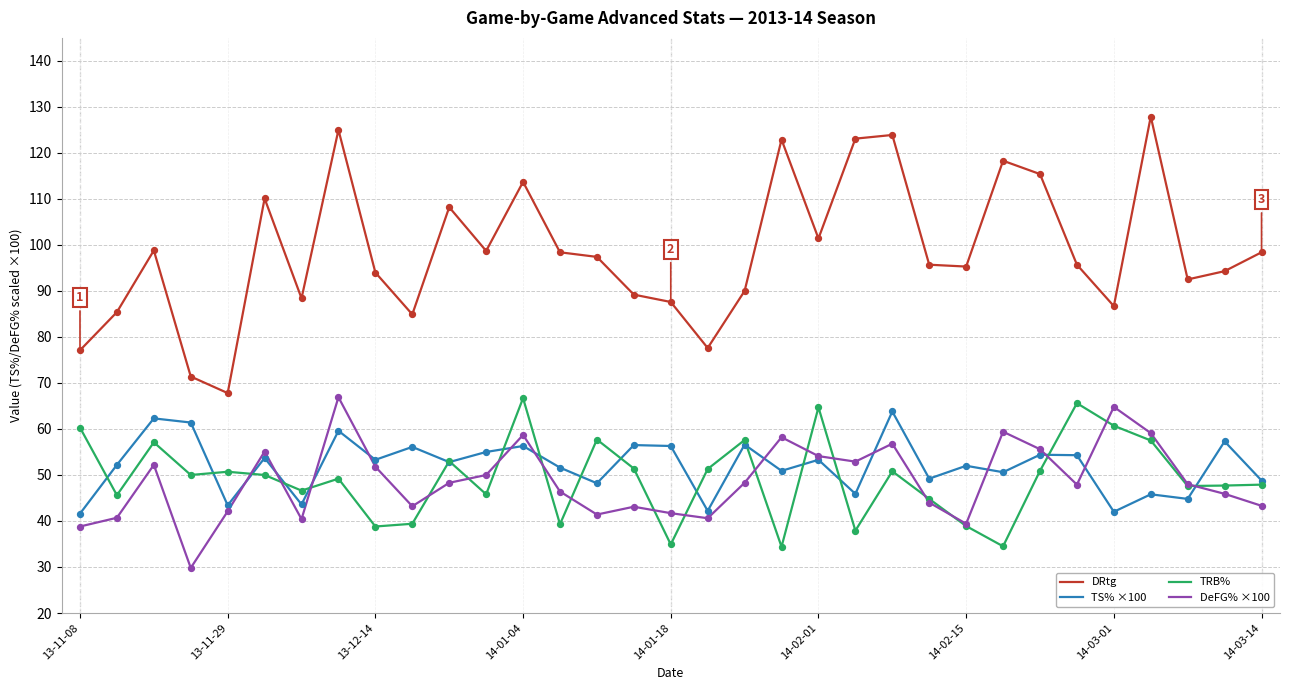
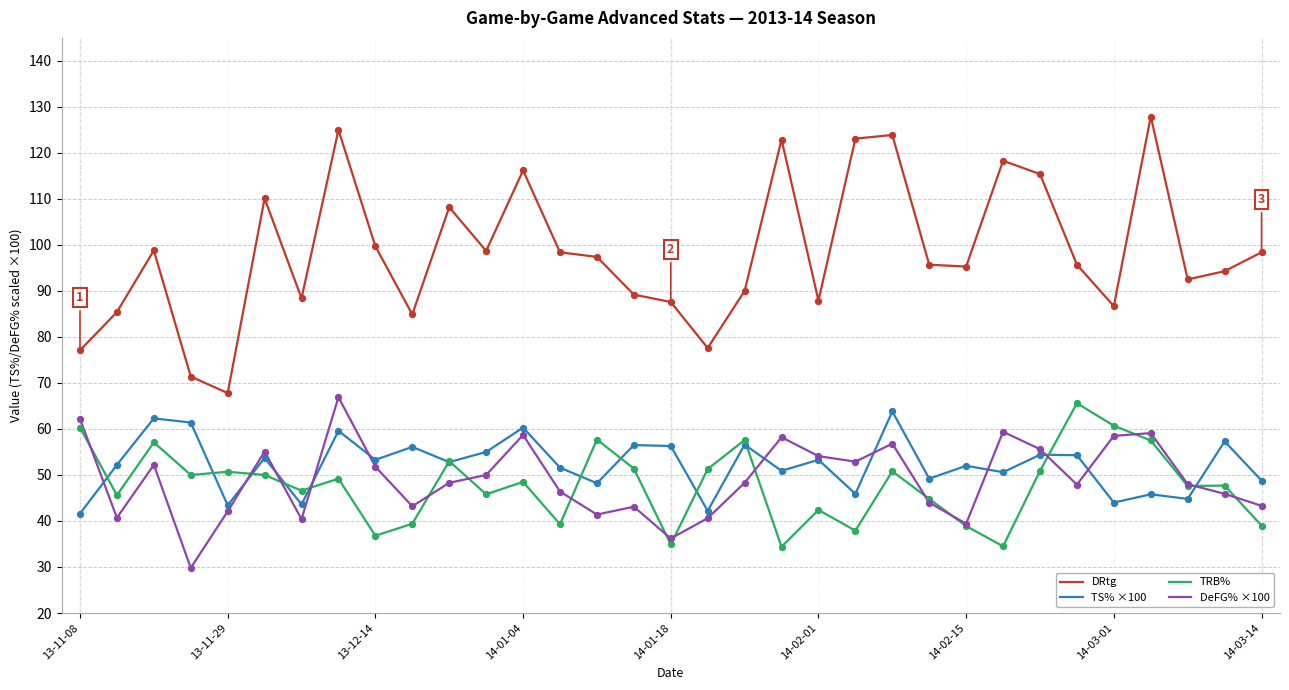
  {
    "DRtg": {
      "13-11-29": 68,
-     "13-12-14": 94,
-     "14-01-04": 114,
-     "14-02-01": 101,
+     "13-12-14": 100,
+     "14-01-04": 116,
+     "14-02-01": 88,
      "14-02-15": 95,
      "14-03-01": 87
    },
    "TS% ×100": {
      "13-11-08": 42,
      "13-11-29": 43,
      "13-12-14": 53,
-     "14-01-04": 56,
+     "14-01-04": 60,
      "14-01-18": 56,
      "14-02-01": 53,
      "14-02-15": 52,
-     "14-03-01": 42,
+     "14-03-01": 44,
      "14-03-14": 49
    },
    "TRB%": {
      "13-11-08": 60,
      "13-11-29": 51,
-     "13-12-14": 39,
-     "14-01-04": 67,
+     "13-12-14": 37,
+     "14-01-04": 49,
      "14-01-18": 35,
-     "14-02-01": 65,
+     "14-02-01": 42,
      "14-03-01": 61,
-     "14-03-14": 48
+     "14-03-14": 39
    },
    "DeFG% ×100": {
-     "13-11-08": 39,
+     "13-11-08": 62,
      "13-11-29": 42,
      "13-12-14": 52,
      "14-01-04": 59,
-     "14-01-18": 42,
+     "14-01-18": 36,
      "14-02-01": 54,
-     "14-03-01": 65,
+     "14-03-01": 59,
      "14-03-14": 43
    }
  }
